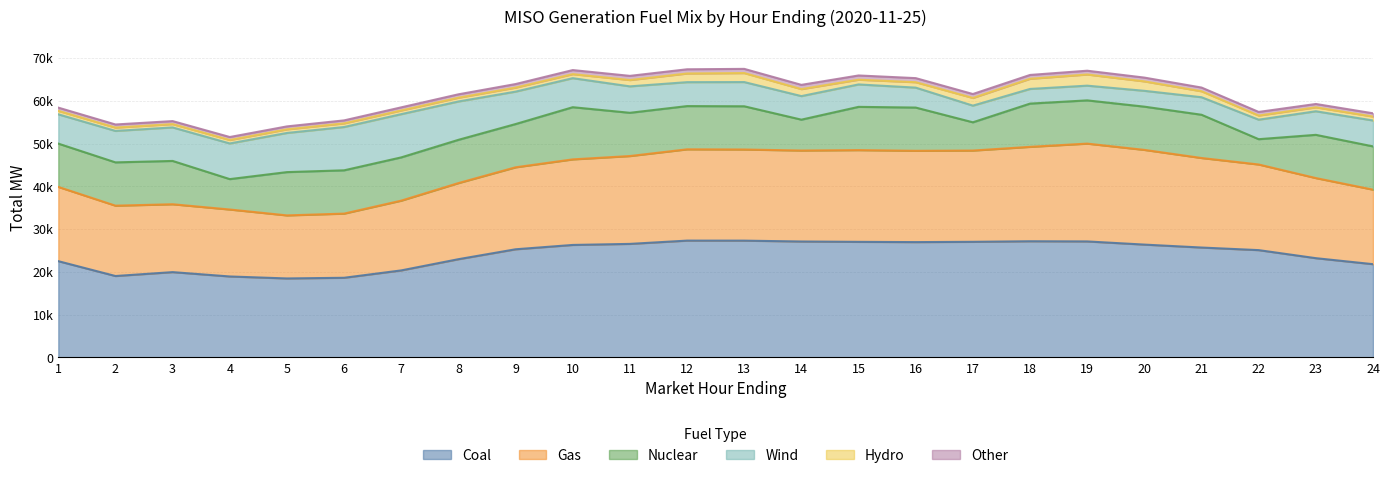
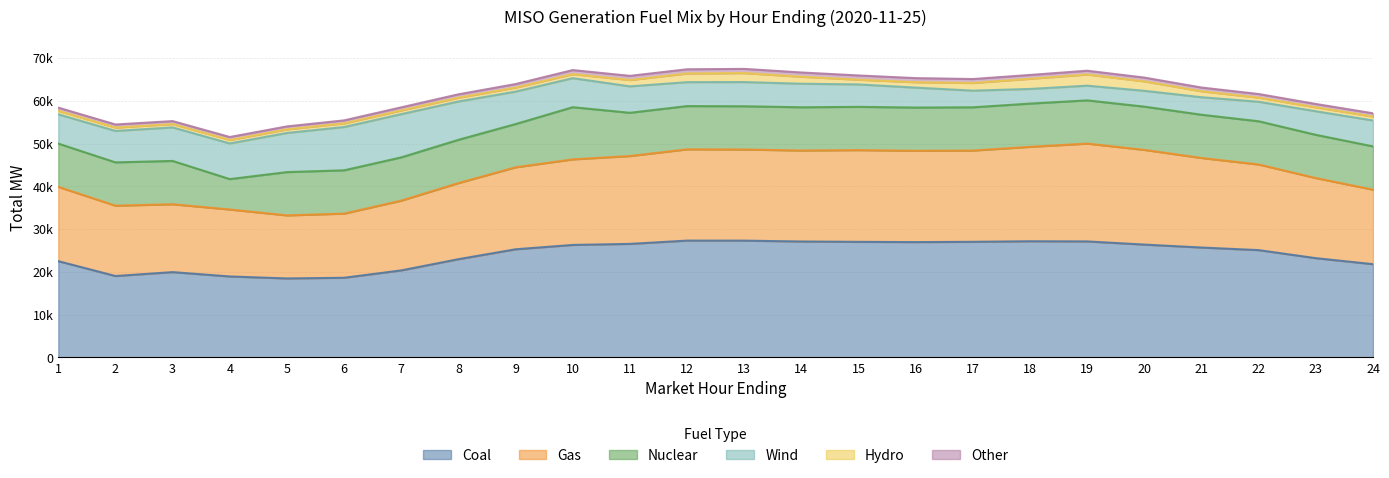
  {
    "Coal": {
      "1": 22000,
      "2": 19000,
      "3": 20000,
      "4": 19000,
      "5": 18000,
      "6": 19000,
      "7": 20000,
      "8": 23000,
      "9": 25000,
      "10": 26000,
      "11": 27000,
      "12": 27000,
      "13": 27000,
      "14": 27000,
      "15": 27000,
      "16": 27000,
      "17": 27000,
      "18": 27000,
      "19": 27000,
      "20": 26000,
      "21": 26000,
      "22": 25000,
      "23": 23000,
      "24": 22000
    },
    "Nuclear": {
      "1": 10000,
      "2": 10000,
      "3": 10000,
      "4": 7000,
      "5": 10000,
      "6": 10000,
      "7": 10000,
      "8": 10000,
      "9": 10000,
      "10": 12000,
      "11": 10000,
      "12": 10000,
      "13": 10000,
-     "14": 7000,
+     "14": 10000,
      "15": 10000,
      "16": 10000,
-     "17": 7000,
+     "17": 10000,
      "18": 10000,
      "19": 10000,
      "20": 10000,
      "21": 10000,
-     "22": 6000,
+     "22": 10000,
      "23": 10000,
      "24": 10000
    },
    "Wind": {
      "1": 7000,
      "2": 7000,
      "3": 8000,
      "4": 8000,
      "5": 9000,
      "6": 10000,
      "7": 10000,
      "8": 9000,
      "9": 8000,
      "10": 7000,
      "11": 6000,
      "12": 6000,
      "13": 6000,
      "14": 6000,
      "15": 5000,
      "16": 5000,
      "17": 4000,
      "18": 3000,
      "19": 3000,
      "20": 4000,
      "21": 4000,
      "22": 5000,
      "23": 6000,
      "24": 6000
    },
    "Other": {
      "1": 1000,
      "2": 1000,
      "3": 1000,
      "4": 1000,
      "5": 1000,
      "6": 1000,
      "7": 1000,
      "8": 1000,
      "9": 1000,
      "10": 1000,
      "11": 1000,
      "12": 1000,
      "13": 1000,
      "14": 1000,
      "15": 1000,
      "16": 1000,
      "17": 1000,
      "18": 1000,
      "19": 1000,
      "20": 1000,
      "21": 1000,
      "22": 1000,
      "23": 1000,
      "24": 1000
    }
  }
